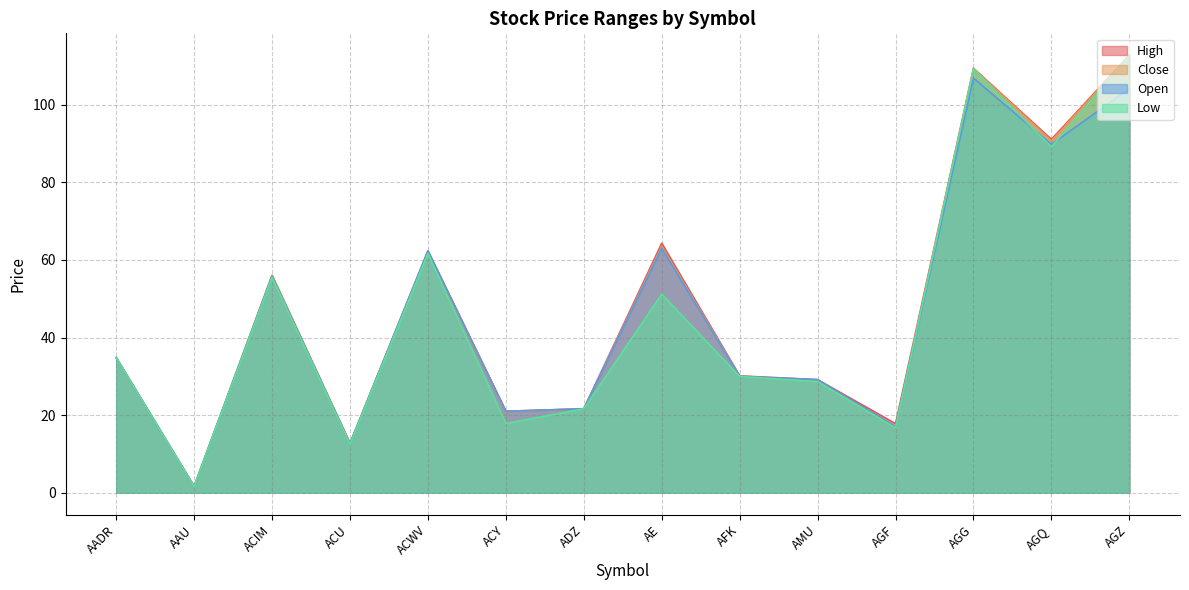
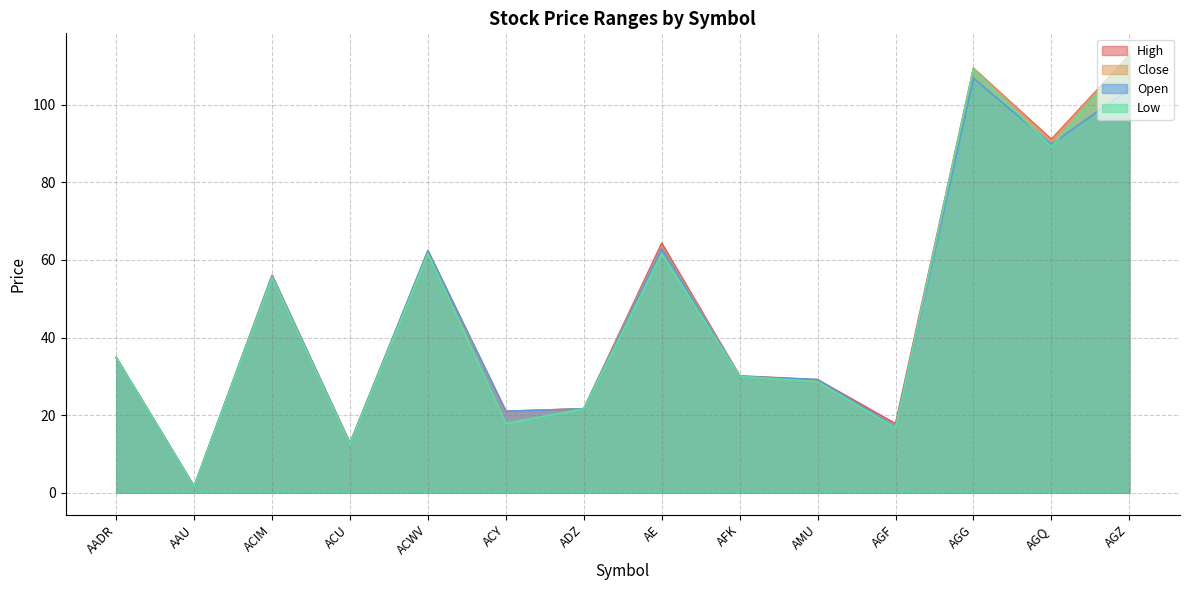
  {
    "Open": {
      "AGG": 107
    },
    "Low": {
      "ACY": 18,
-     "AE": 51
+     "AE": 62
    }
  }
